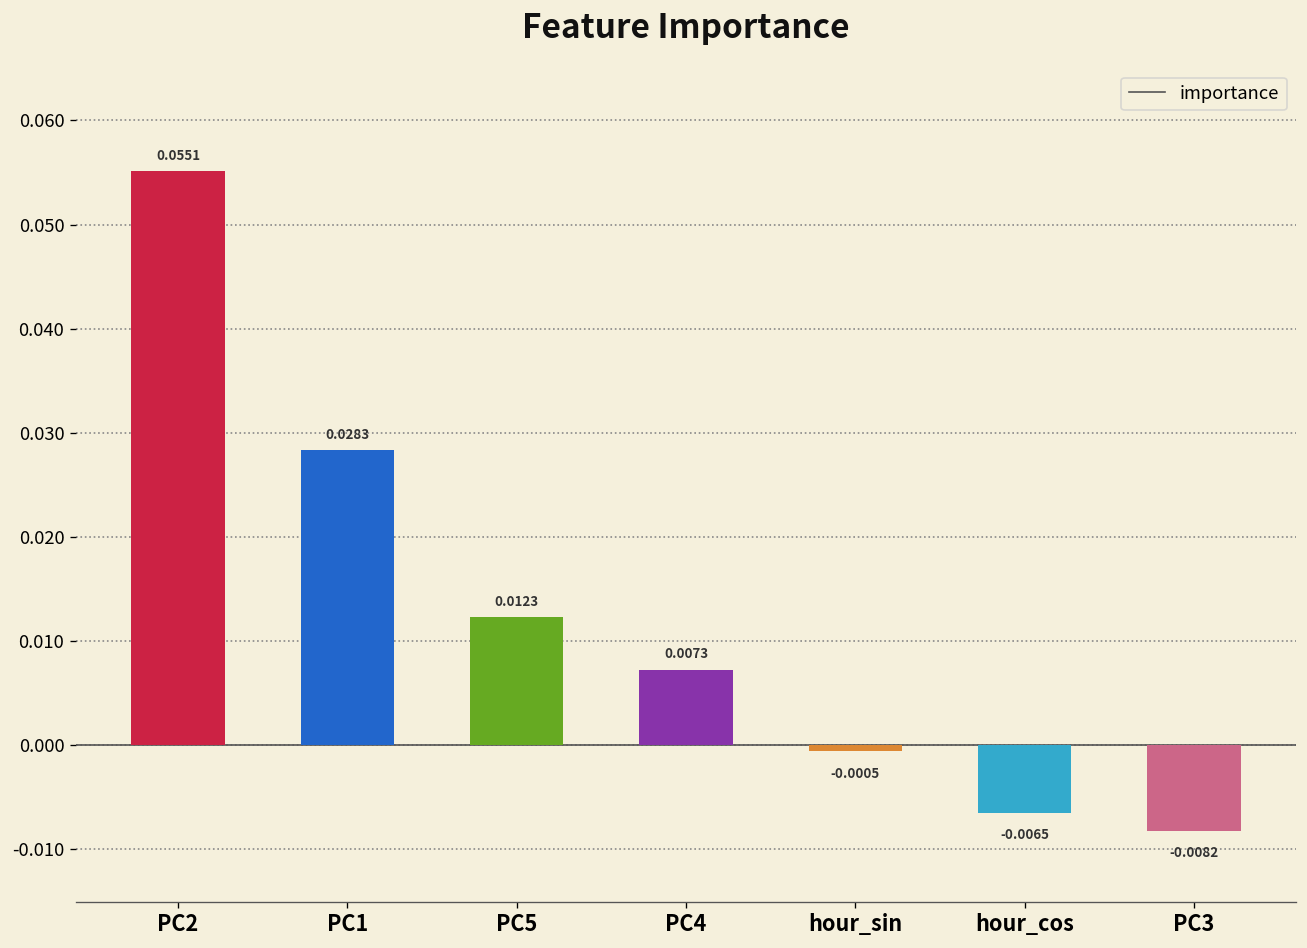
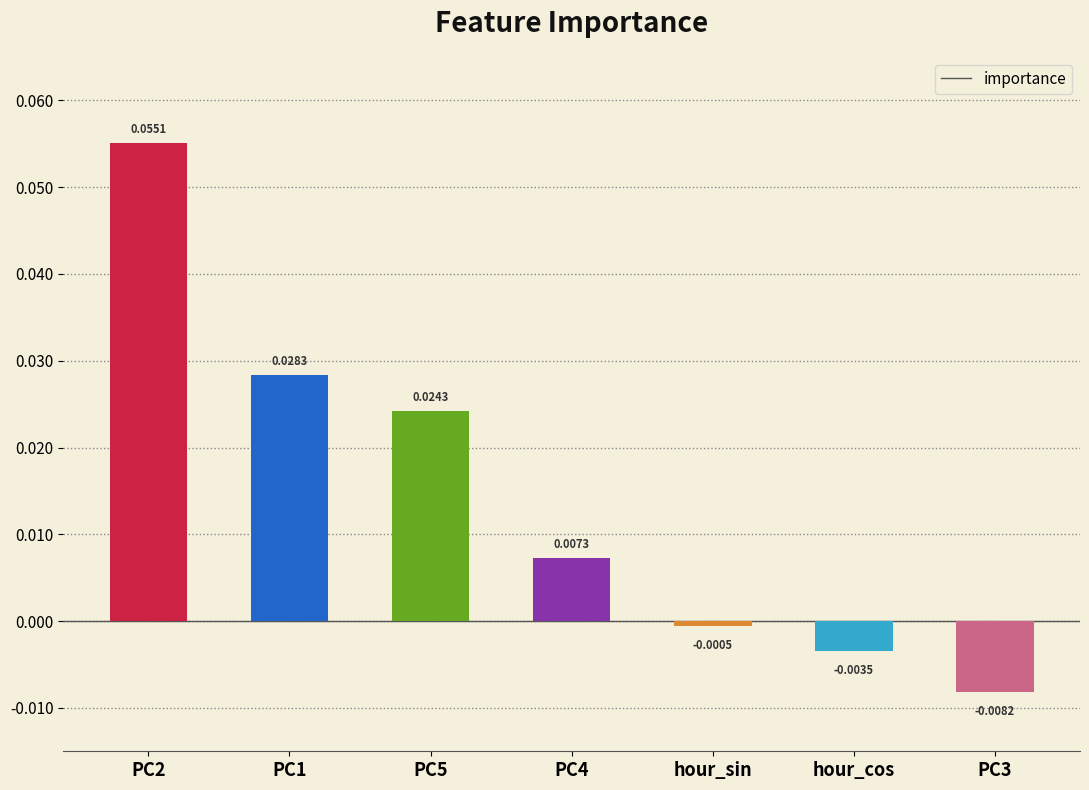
  {
    "PC2": 0.0551,
    "PC1": 0.0283,
-   "PC5": 0.0123,
+   "PC5": 0.0243,
    "PC4": 0.0073,
    "hour_sin": -0.0005,
-   "hour_cos": -0.0065,
+   "hour_cos": -0.0035,
    "PC3": -0.0082
  }
